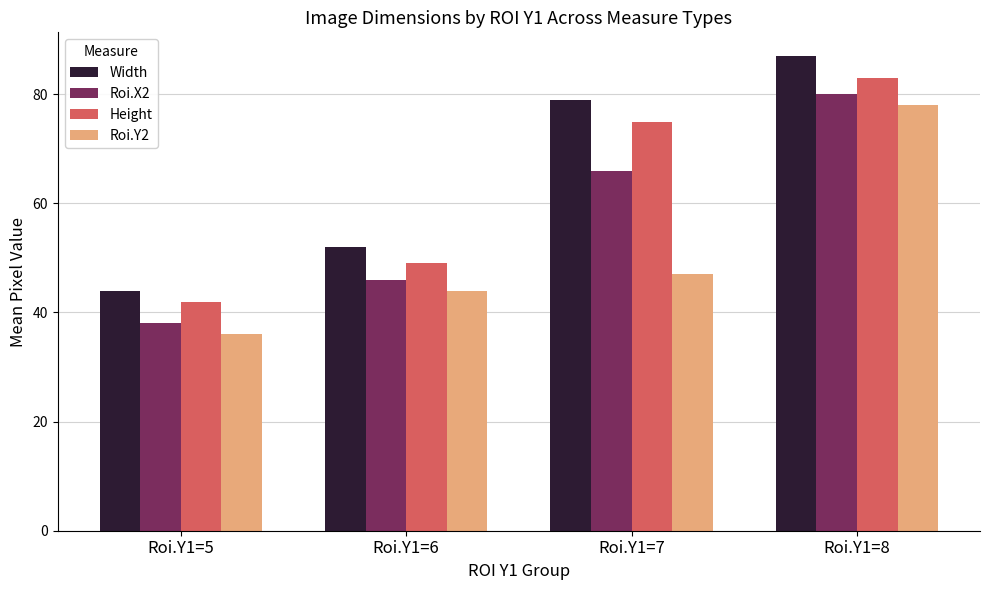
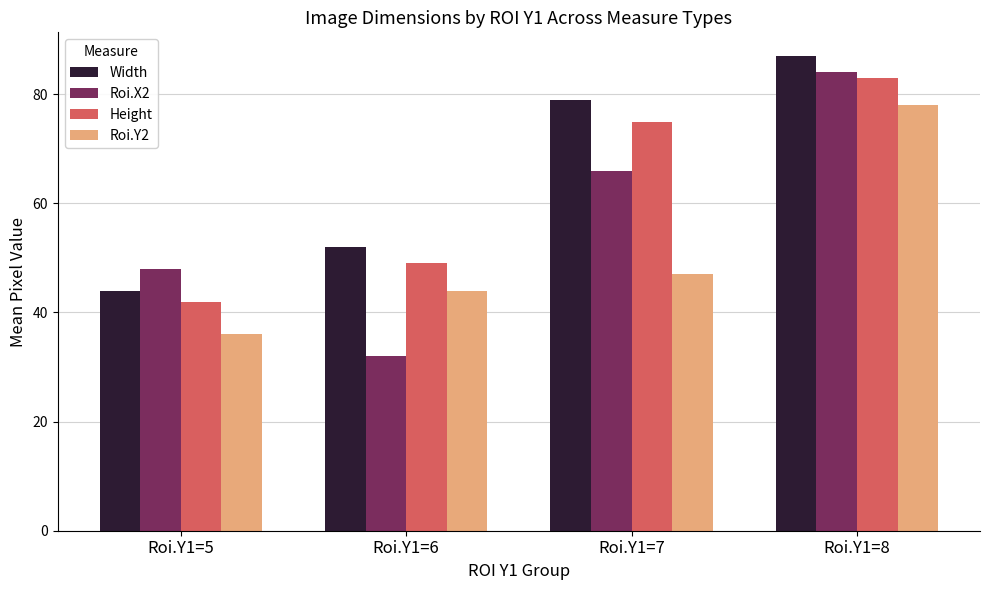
  {
    "Width": {
      "Roi.Y1=5": 44,
      "Roi.Y1=6": 52,
      "Roi.Y1=7": 79,
      "Roi.Y1=8": 87
    },
    "Roi.X2": {
-     "Roi.Y1=5": 38,
-     "Roi.Y1=6": 46,
+     "Roi.Y1=5": 48,
+     "Roi.Y1=6": 32,
      "Roi.Y1=7": 66,
-     "Roi.Y1=8": 80
+     "Roi.Y1=8": 84
    },
    "Height": {
      "Roi.Y1=5": 42,
      "Roi.Y1=6": 49,
      "Roi.Y1=7": 75,
      "Roi.Y1=8": 83
    },
    "Roi.Y2": {
      "Roi.Y1=5": 36,
      "Roi.Y1=6": 44,
      "Roi.Y1=7": 47,
      "Roi.Y1=8": 78
    }
  }
